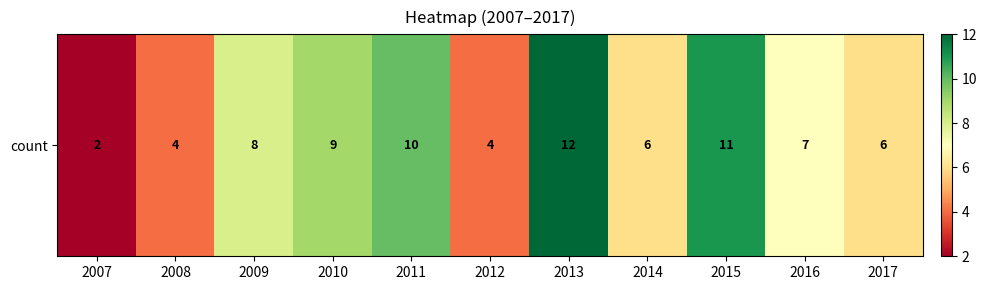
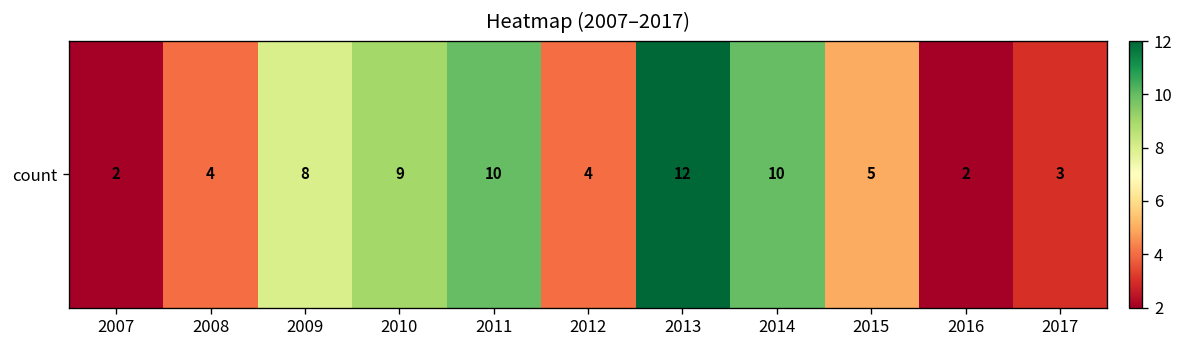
  {
    "count": {
      "2007": 2,
      "2008": 4,
      "2009": 8,
      "2010": 9,
      "2011": 10,
      "2012": 4,
      "2013": 12,
-     "2014": 6,
-     "2015": 11,
-     "2016": 7,
-     "2017": 6
+     "2014": 10,
+     "2015": 5,
+     "2016": 2,
+     "2017": 3
    }
  }
